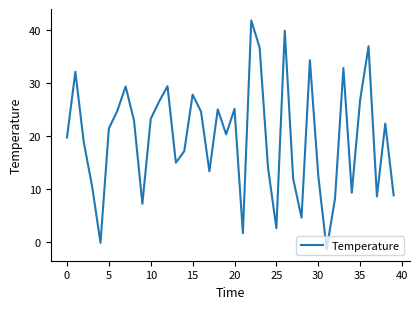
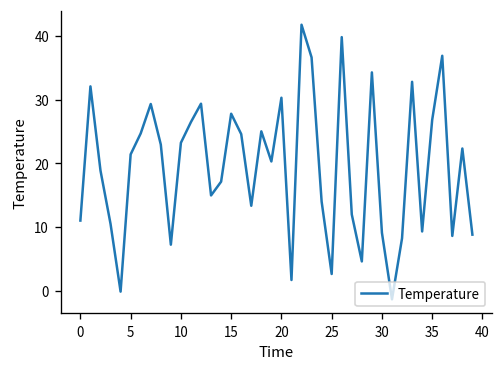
  {
-   "0": 20,
+   "0": 11,
    "5": 21,
    "10": 23,
    "15": 28,
-   "20": 25,
+   "20": 30,
    "25": 3,
-   "30": 12,
+   "30": 9,
    "35": 27
  }
